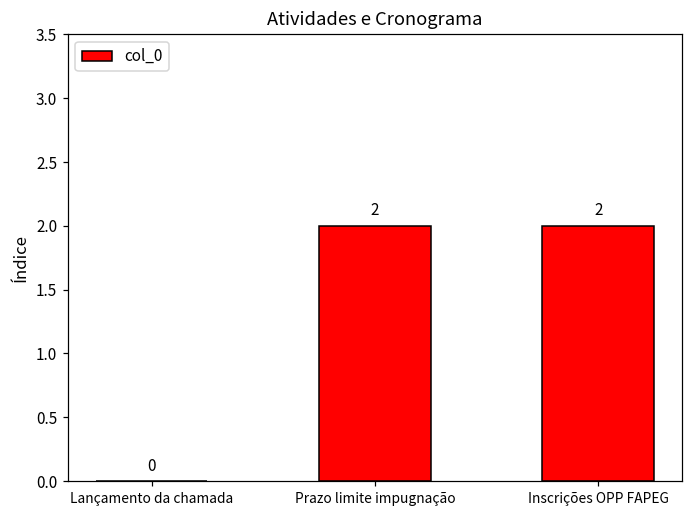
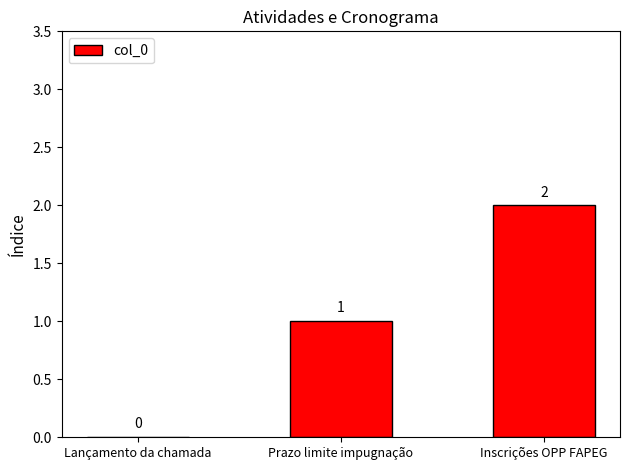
  {
    "Lançamento da chamada": 0,
-   "Prazo limite impugnação": 2,
+   "Prazo limite impugnação": 1,
    "Inscrições OPP FAPEG": 2
  }
